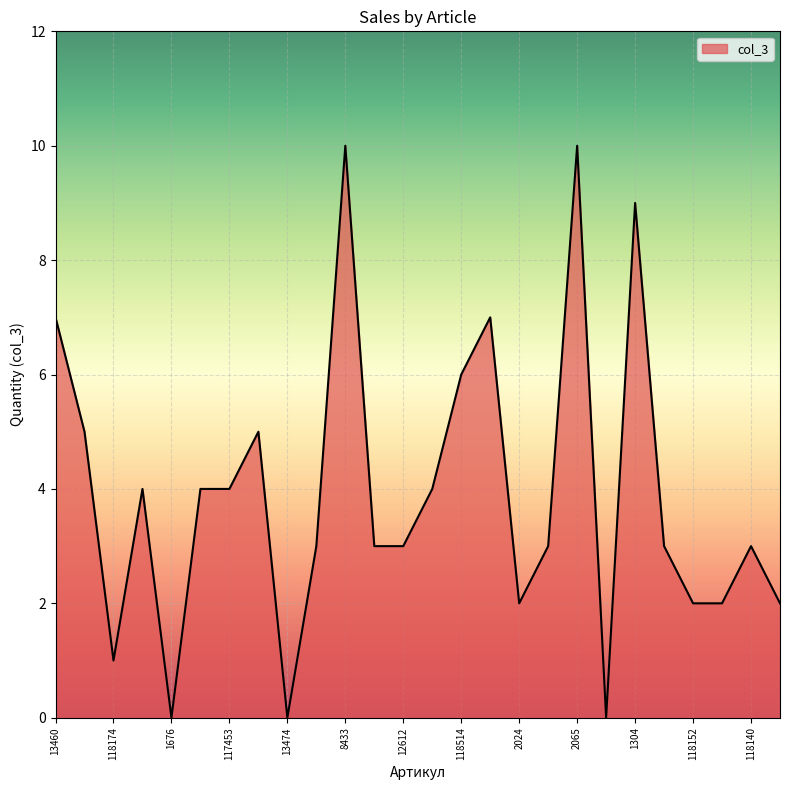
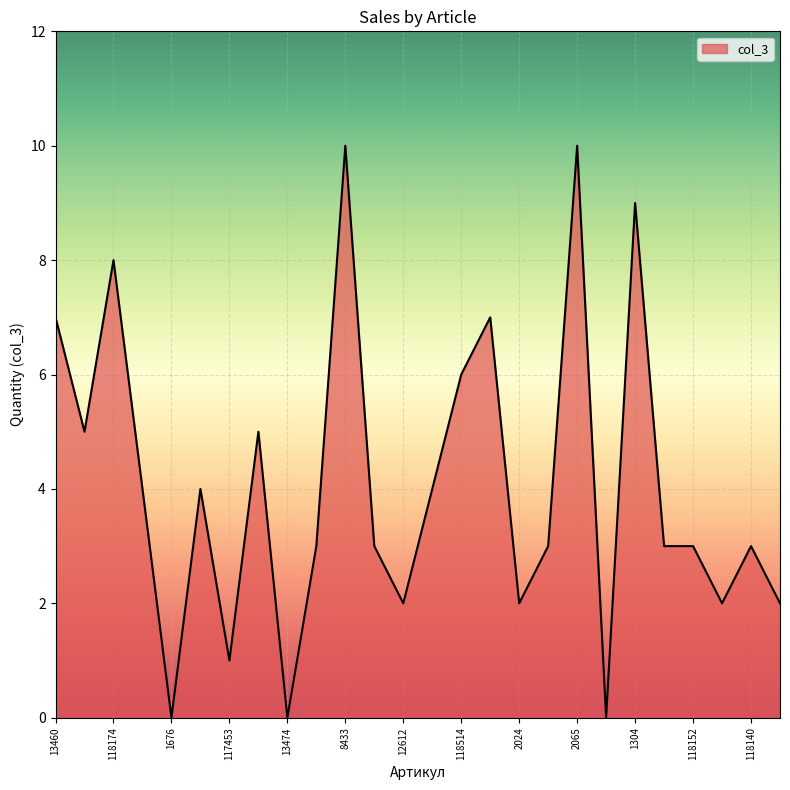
  {
    "13460": 7,
-   "118174": 1,
+   "118174": 8,
    "1676": 0,
-   "117453": 4,
+   "117453": 1,
    "13474": 0,
    "8433": 10,
-   "12612": 3,
+   "12612": 2,
    "118514": 6,
    "2024": 2,
    "2065": 10,
    "1304": 9,
-   "118152": 2,
+   "118152": 3,
    "118140": 3
  }
